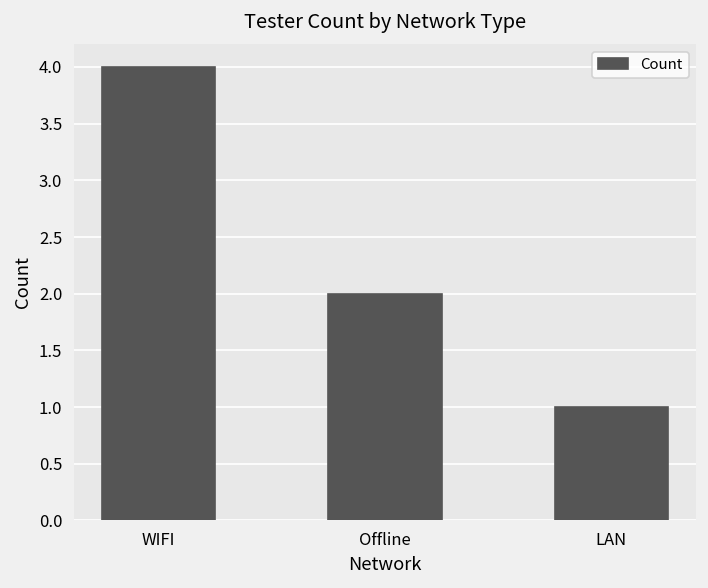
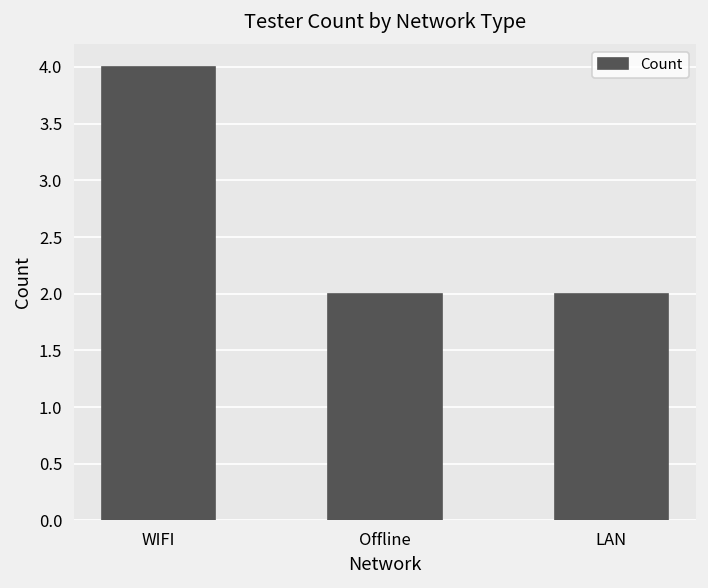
  {
    "WIFI": 4,
    "Offline": 2,
-   "LAN": 1
+   "LAN": 2
  }
